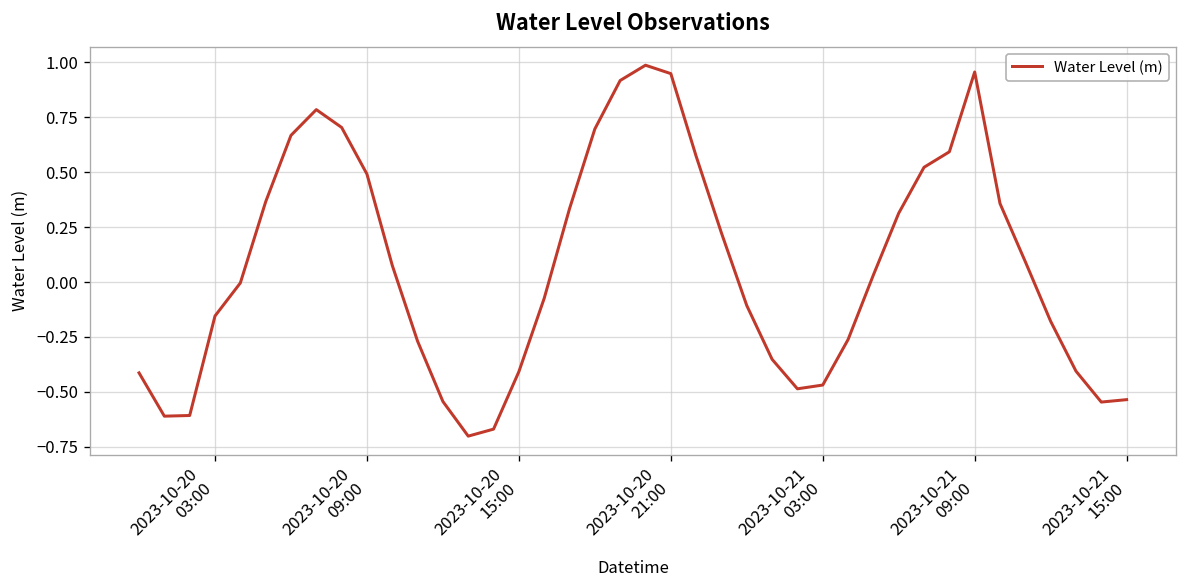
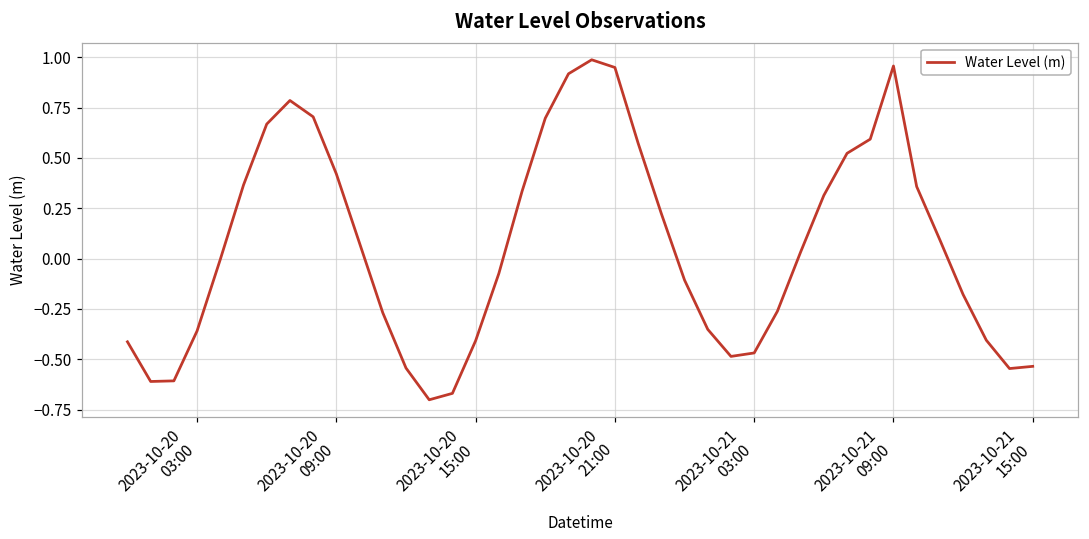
  {
-   "2023-10-20 03:00": -0.15,
-   "2023-10-20 09:00": 0.49,
+   "2023-10-20 03:00": -0.36,
+   "2023-10-20 09:00": 0.42,
    "2023-10-20 15:00": -0.41,
    "2023-10-20 21:00": 0.95,
    "2023-10-21 03:00": -0.47,
    "2023-10-21 09:00": 0.96,
    "2023-10-21 15:00": -0.54
  }
